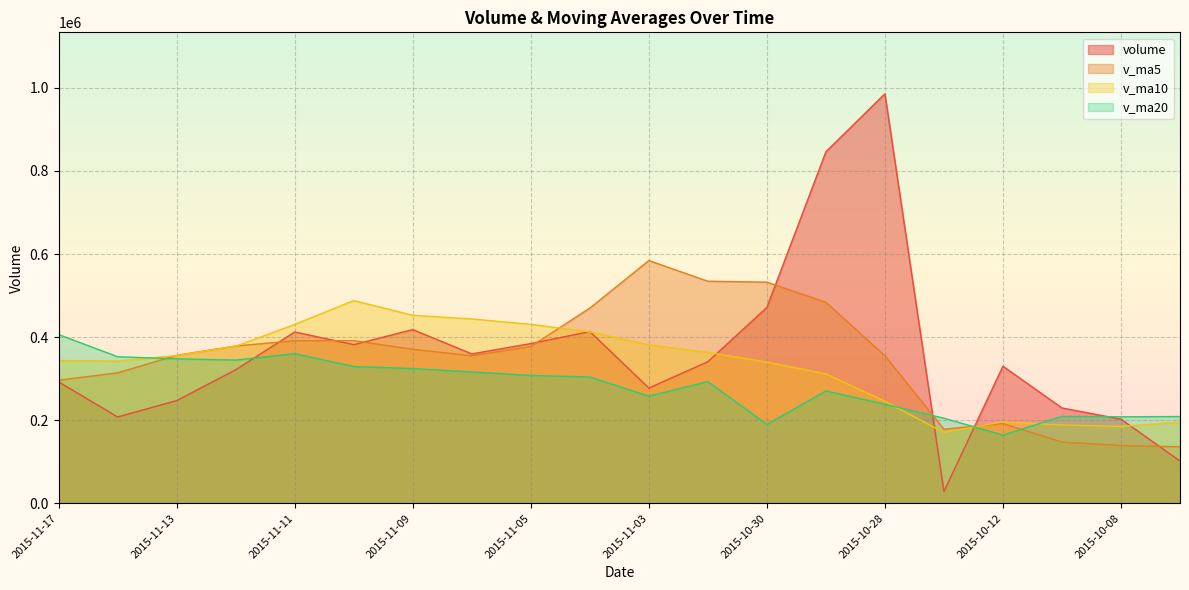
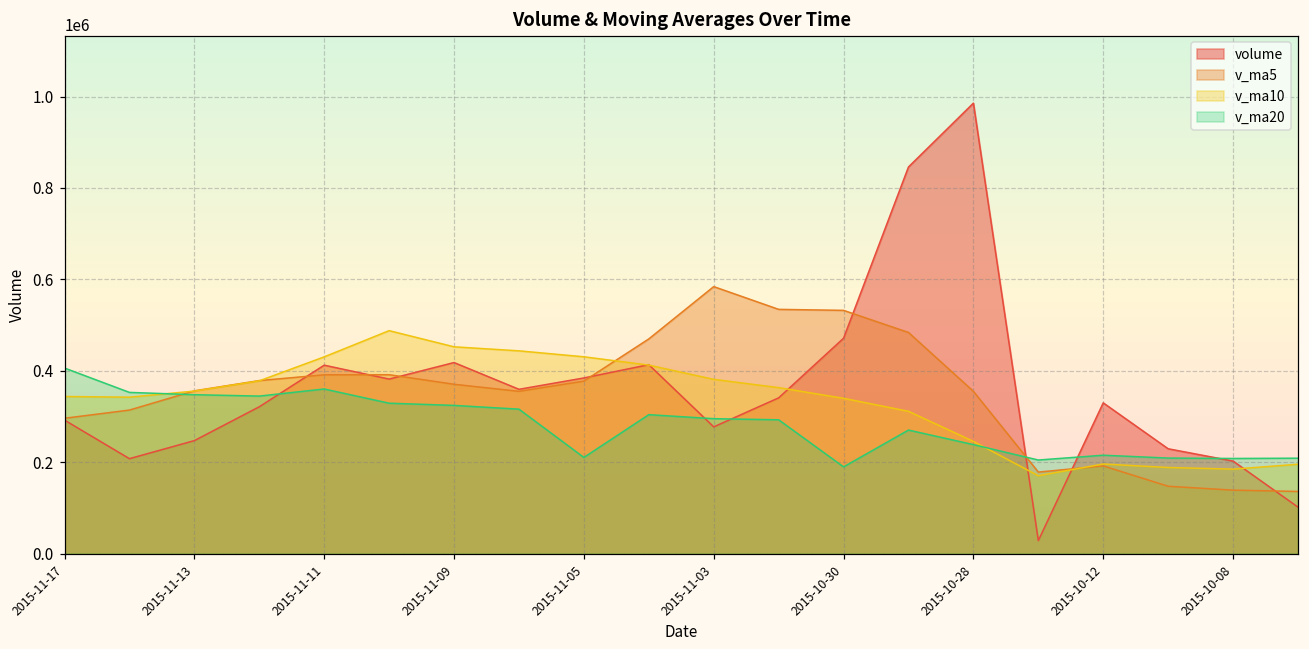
  {
    "v_ma20": {
      "2015-11-17": 410000,
      "2015-11-13": 350000,
      "2015-11-11": 360000,
      "2015-11-09": 320000,
-     "2015-11-05": 310000,
-     "2015-11-03": 260000,
+     "2015-11-05": 210000,
+     "2015-11-03": 300000,
      "2015-10-30": 190000,
      "2015-10-28": 240000,
-     "2015-10-12": 160000
+     "2015-10-12": 220000
    }
  }
